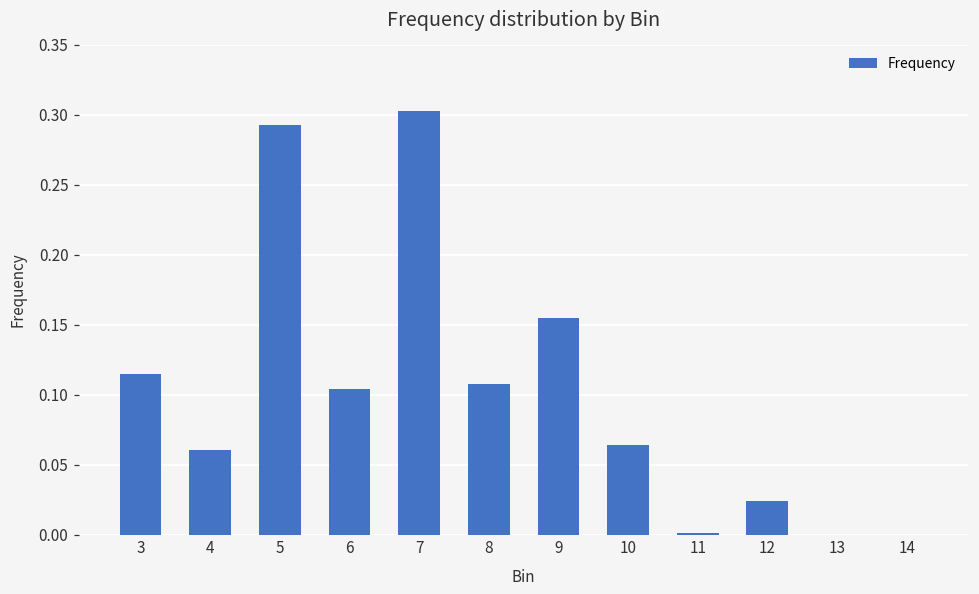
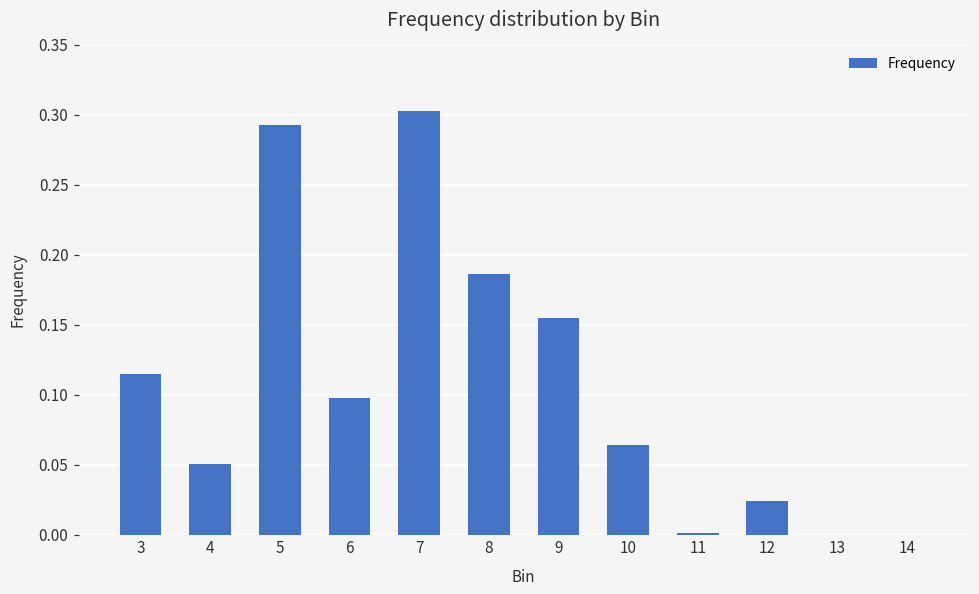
  {
    "3": 0.115,
-   "4": 0.061,
+   "4": 0.051,
    "5": 0.292,
-   "6": 0.104,
+   "6": 0.097,
    "7": 0.303,
-   "8": 0.108,
+   "8": 0.186,
    "9": 0.155,
    "10": 0.064,
    "12": 0.024
  }
